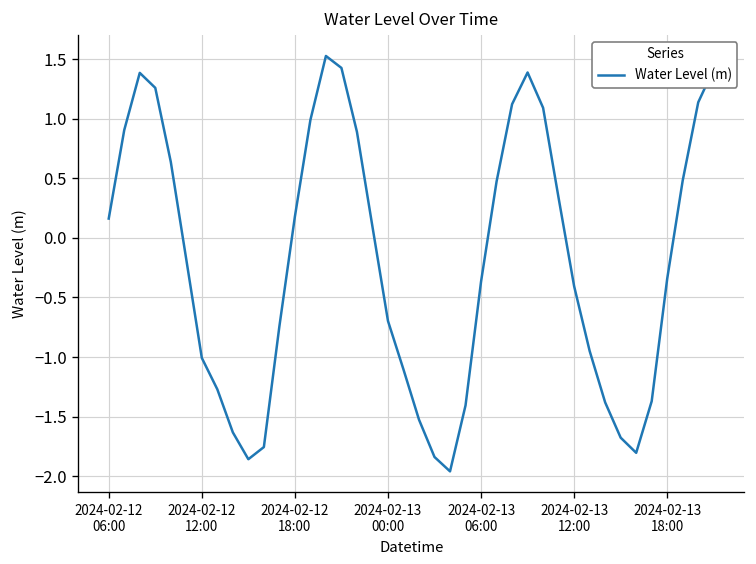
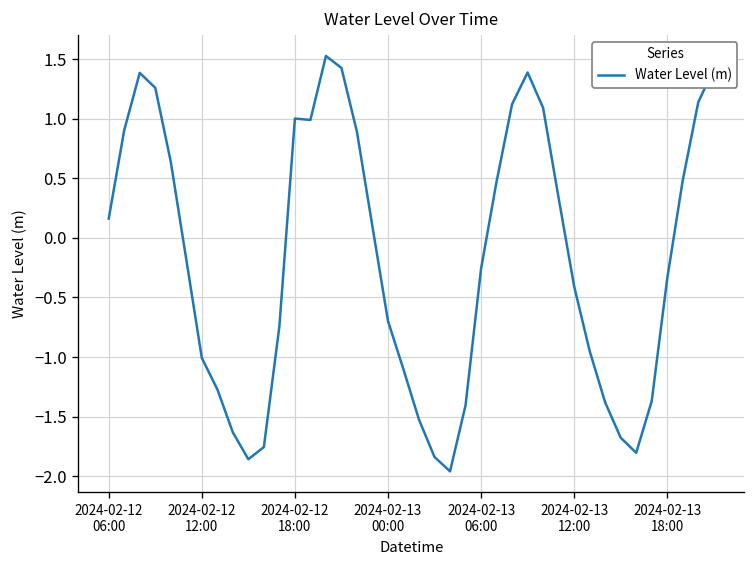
  {
    "2024-02-12 06:00": 0.2,
    "2024-02-12 12:00": -1.0,
-   "2024-02-12 18:00": 0.2,
+   "2024-02-12 18:00": 1.0,
    "2024-02-13 00:00": -0.7,
-   "2024-02-13 06:00": -0.4,
+   "2024-02-13 06:00": -0.3,
    "2024-02-13 12:00": -0.4,
    "2024-02-13 18:00": -0.3
  }
